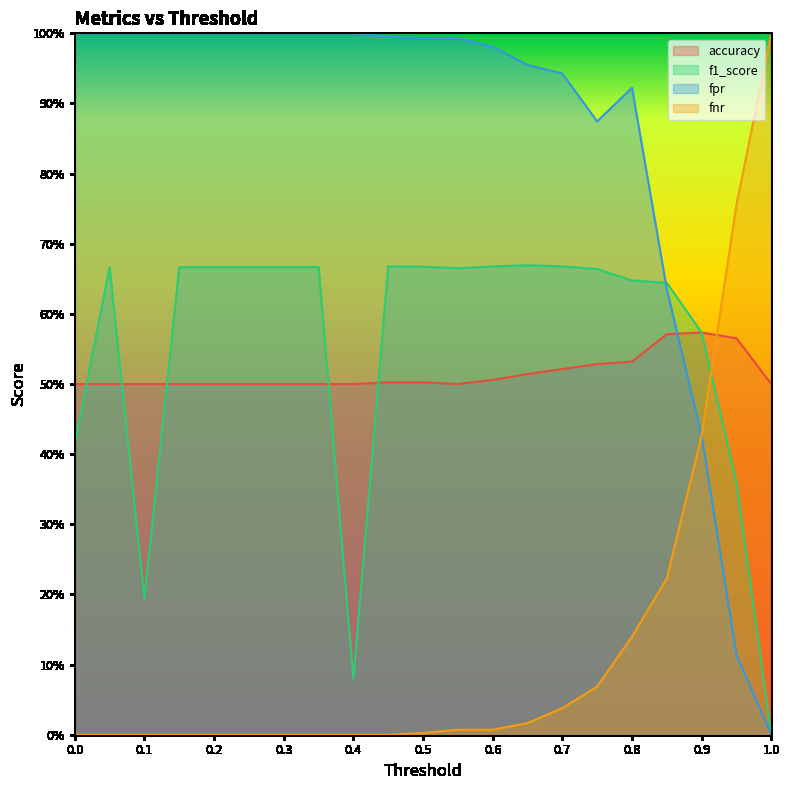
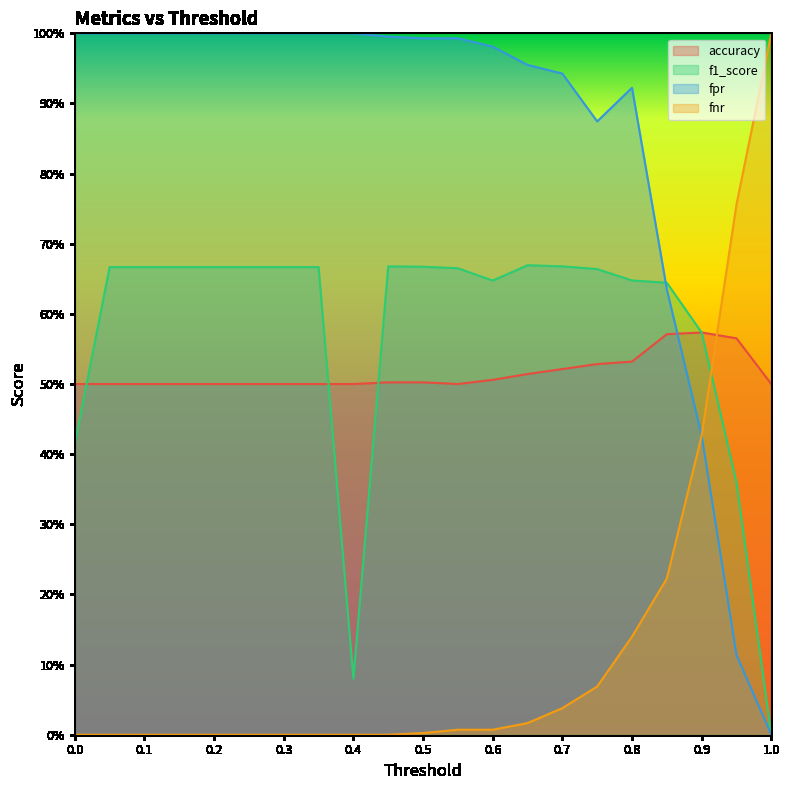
  {
    "f1_score": {
      "0.0": "41%",
-     "0.1": "19%",
+     "0.1": "67%",
      "0.2": "67%",
      "0.3": "67%",
      "0.4": "8%",
      "0.5": "67%",
-     "0.6": "67%",
+     "0.6": "65%",
      "0.7": "67%",
      "0.8": "65%"
    },
    "fpr": {
      "0.0": "100%",
      "0.1": "100%",
      "0.2": "100%",
      "0.3": "100%",
      "0.4": "100%",
      "0.5": "99%",
      "0.6": "98%",
      "0.7": "94%",
      "0.8": "92%"
    }
  }
